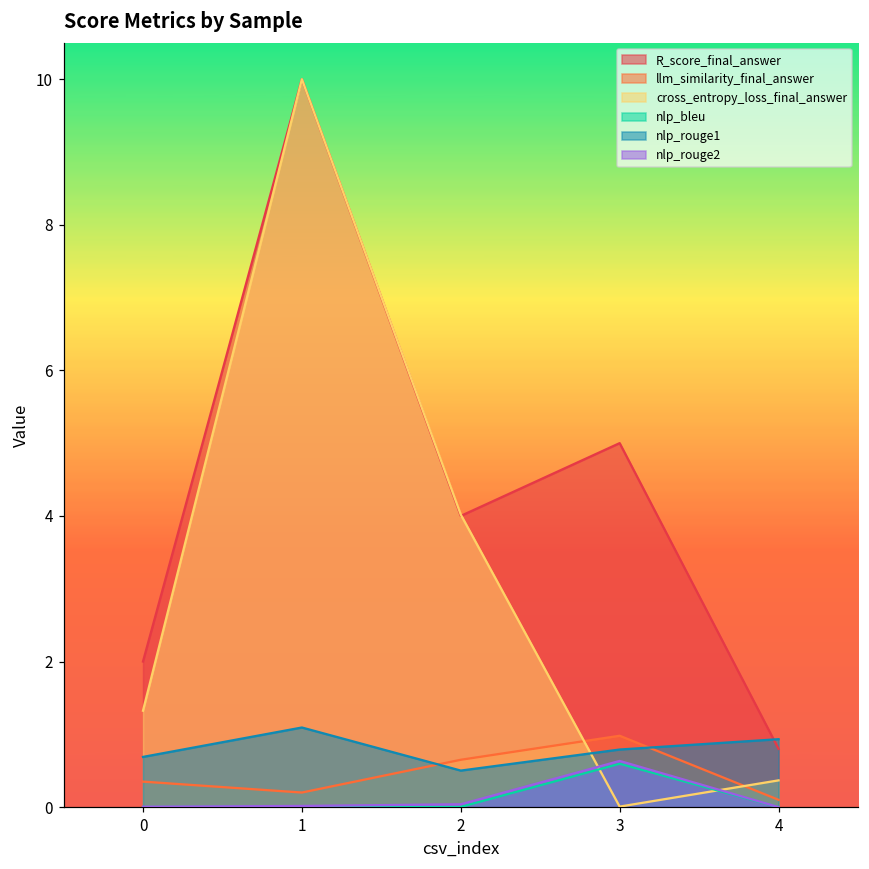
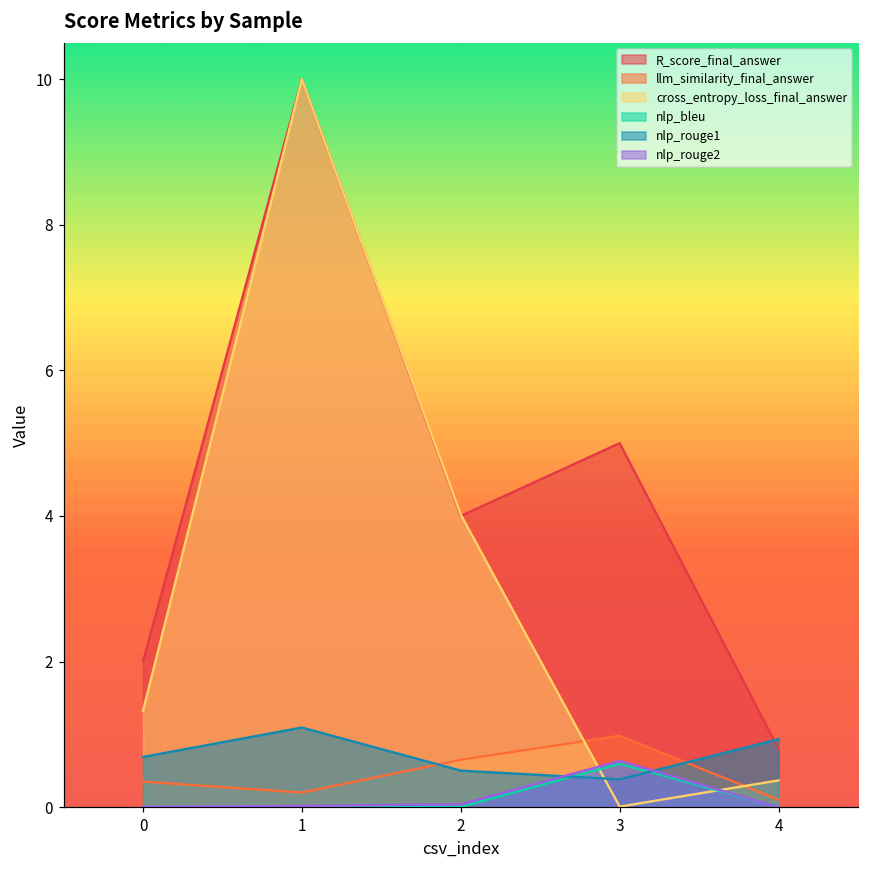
  {
    "cross_entropy_loss_final_answer": {
      "0": 1.3,
      "3": 0.0,
      "4": 0.4
    },
    "nlp_rouge1": {
      "0": 0.7,
      "1": 1.1,
      "2": 0.5,
-     "3": 0.8,
+     "3": 0.4,
      "4": 0.9
    }
  }
